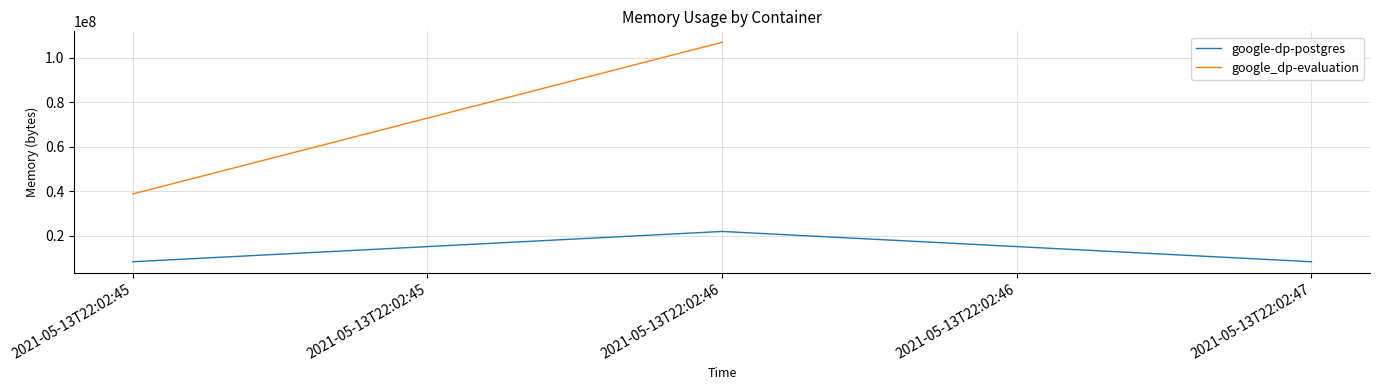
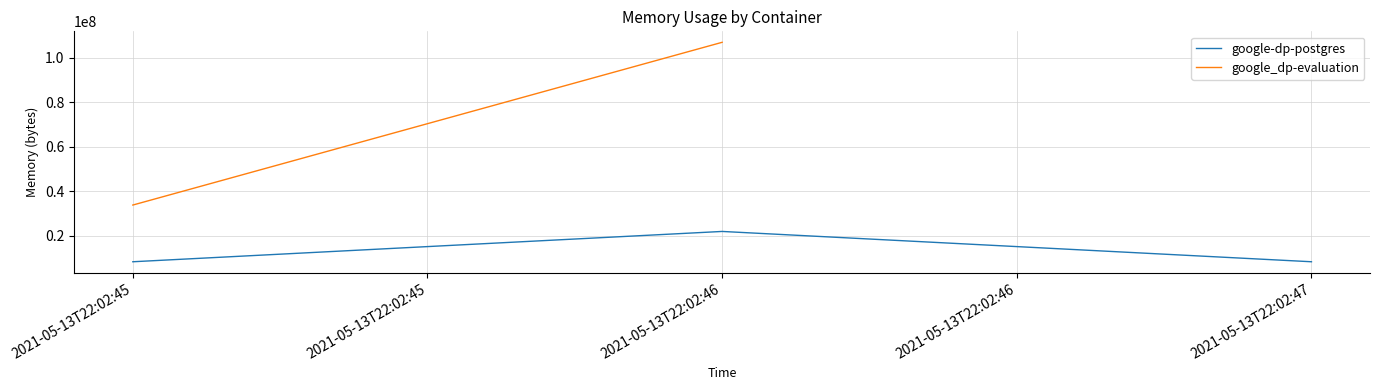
  {
    "google-dp-postgres": {
      "2021-05-13T22:02:45": 8000000,
      "2021-05-13T22:02:46": 22000000,
      "2021-05-13T22:02:47": 8000000
    },
    "google_dp-evaluation": {
-     "2021-05-13T22:02:45": 39000000,
+     "2021-05-13T22:02:45": 34000000,
      "2021-05-13T22:02:46": 107000000
    }
  }
